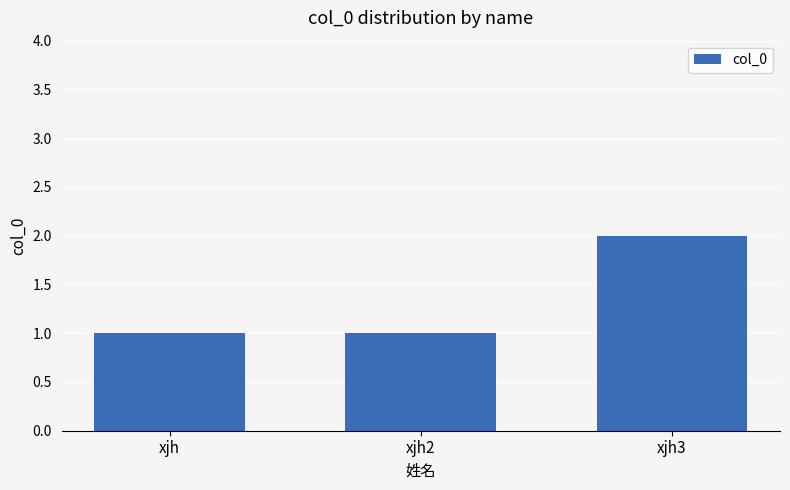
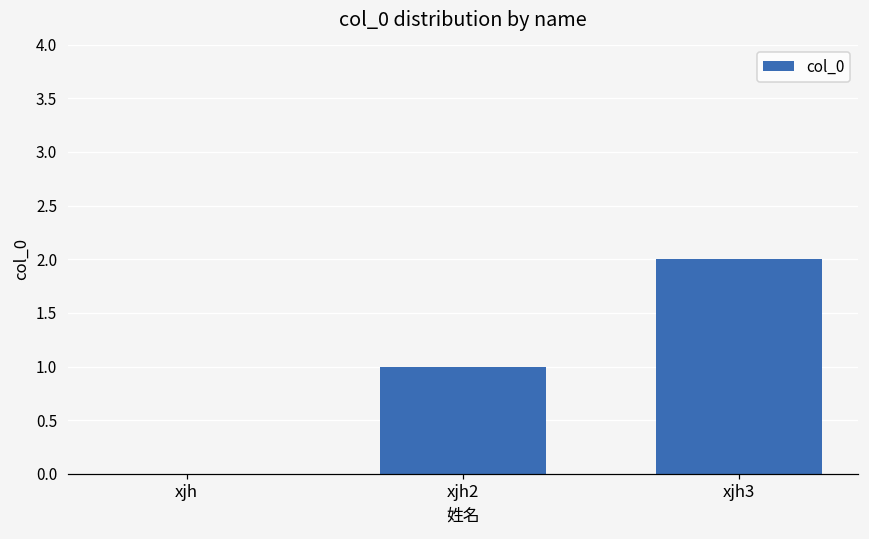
  {
-   "xjh": 1,
+   "xjh": 0,
    "xjh2": 1,
    "xjh3": 2
  }
